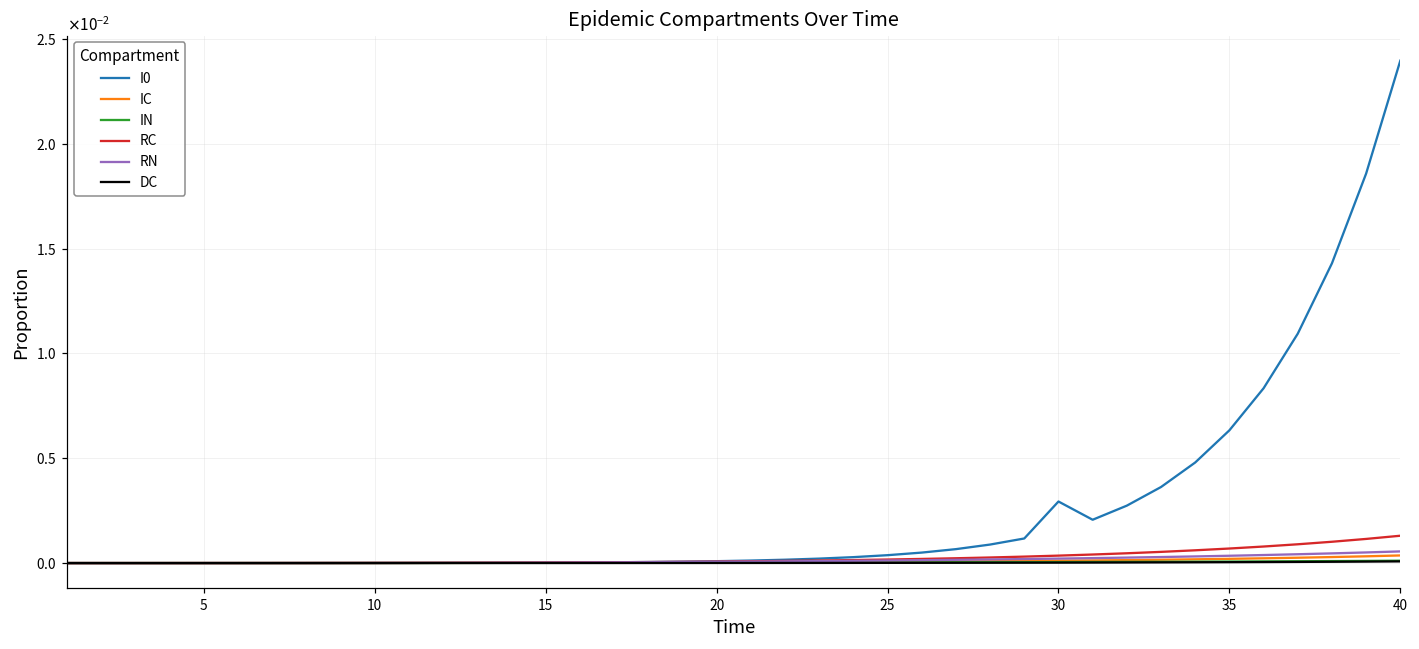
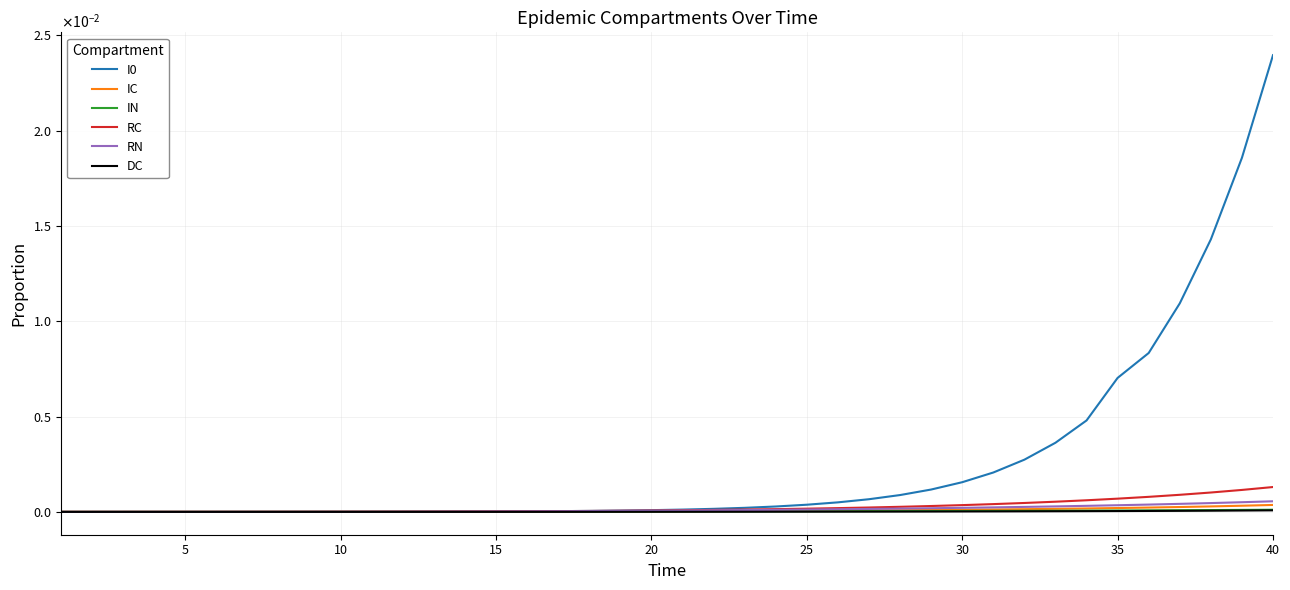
  {
    "I0": {
      "25": 0.0004,
-     "30": 0.0029,
-     "35": 0.0063,
+     "30": 0.0016,
+     "35": 0.0070,
      "40": 0.0240
    },
    "IC": {
      "40": 0.0004
    },
    "RC": {
      "30": 0.0004,
      "35": 0.0007,
      "40": 0.0013
    },
    "RN": {
      "35": 0.0003,
      "40": 0.0006
    }
  }
